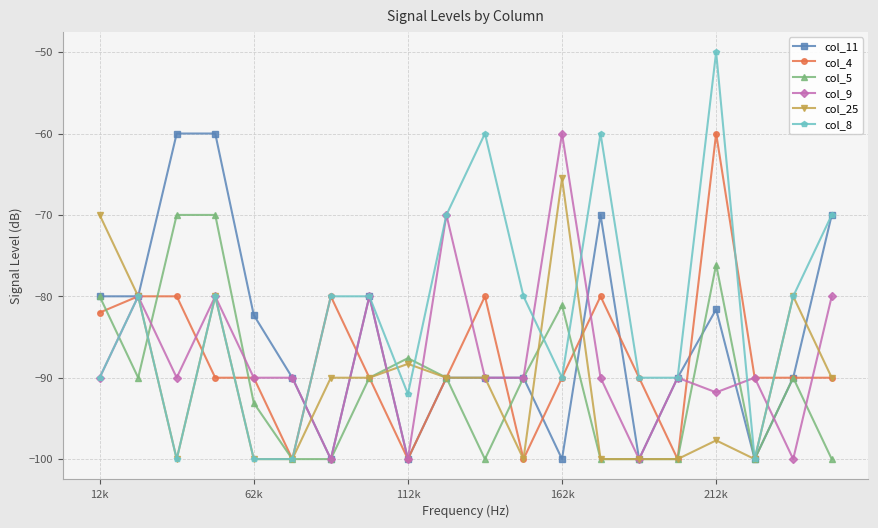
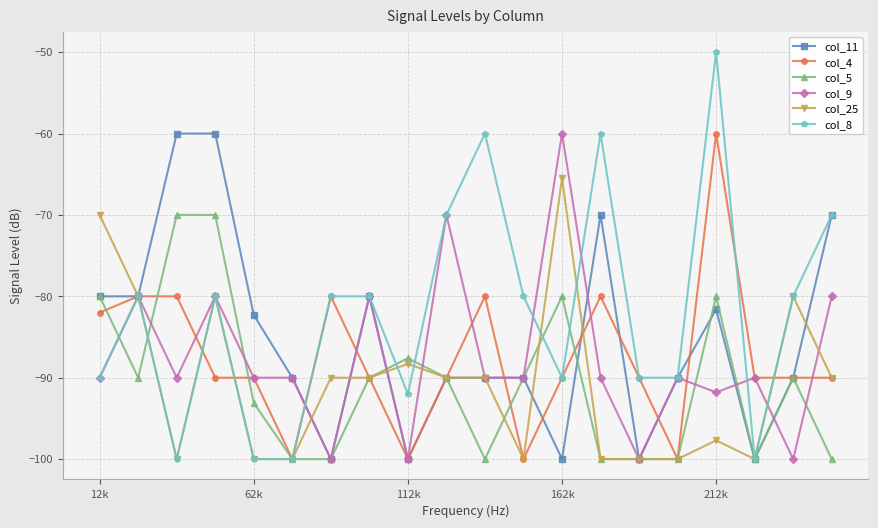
  {
    "col_11": {
      "62k": -82,
      "162k": -100,
      "212k": -82
    },
    "col_4": {
      "12k": -82,
      "212k": -60
    },
    "col_5": {
      "62k": -93,
      "112k": -88,
-     "162k": -81,
-     "212k": -76
+     "162k": -80,
+     "212k": -80
    },
    "col_9": {
      "162k": -60,
      "212k": -92
    },
    "col_25": {
      "12k": -70,
      "112k": -88,
      "162k": -66,
      "212k": -98
    },
    "col_8": {
      "112k": -92,
      "212k": -50
    }
  }
